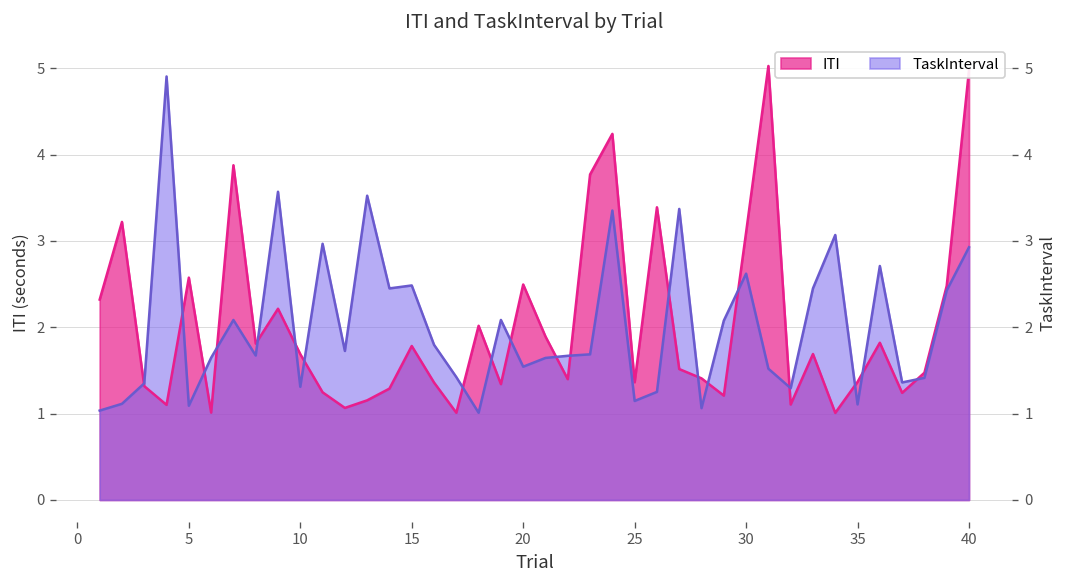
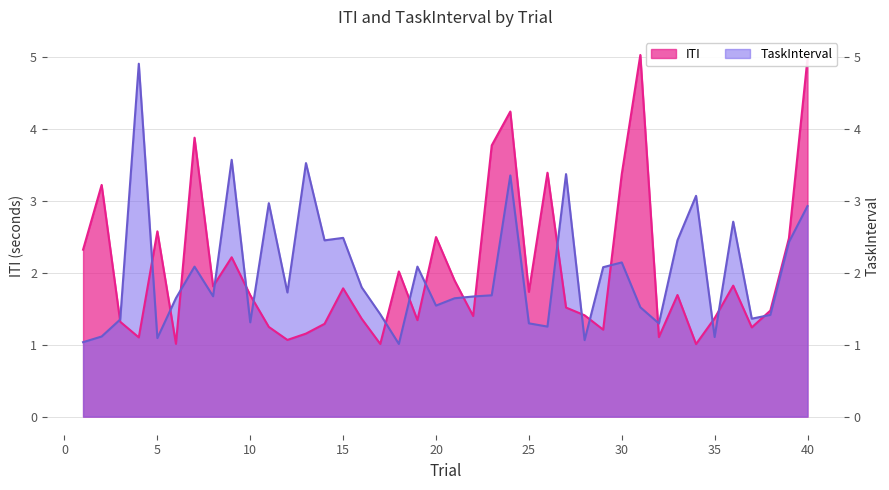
  {
    "ITI": {
      "5": 2.6,
      "10": 1.7,
      "15": 1.8,
      "20": 2.5,
-     "25": 1.4,
-     "30": 3.1,
+     "25": 1.7,
+     "30": 3.4,
      "35": 1.4
    },
    "TaskInterval": {
      "5": 1.1,
      "10": 1.3,
      "15": 2.5,
      "20": 1.5,
-     "25": 1.1,
-     "30": 2.6,
+     "25": 1.3,
+     "30": 2.1,
      "35": 1.1,
      "40": 2.9
    }
  }
